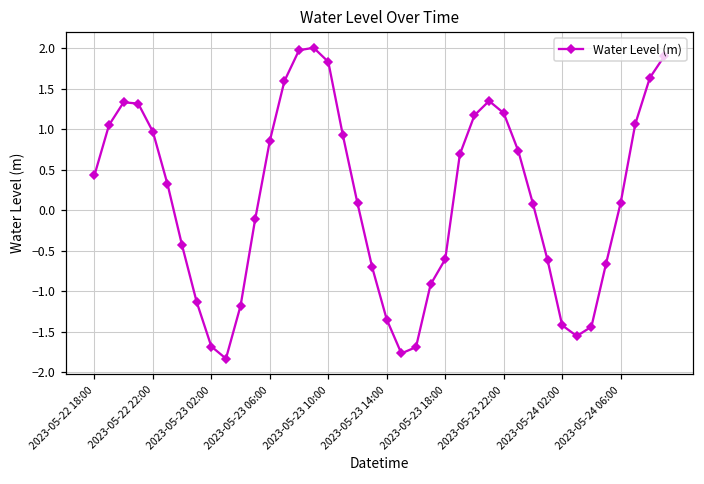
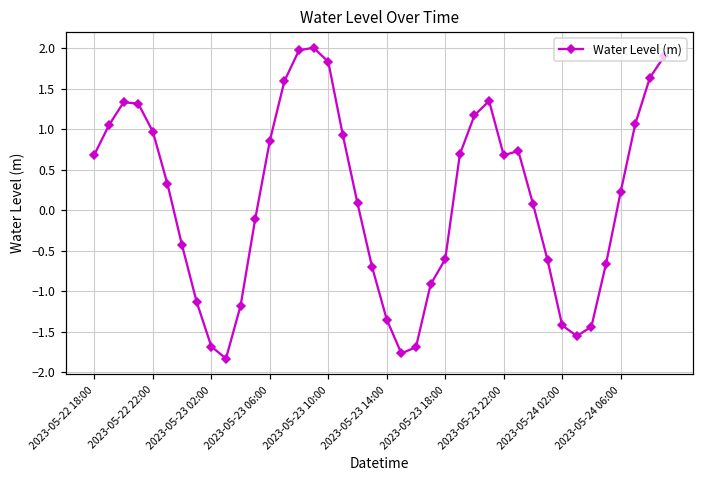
  {
-   "2023-05-22 18:00": 0.4,
+   "2023-05-22 18:00": 0.7,
    "2023-05-22 22:00": 1.0,
    "2023-05-23 02:00": -1.7,
    "2023-05-23 06:00": 0.9,
    "2023-05-23 10:00": 1.8,
    "2023-05-23 14:00": -1.4,
    "2023-05-23 18:00": -0.6,
-   "2023-05-23 22:00": 1.2,
+   "2023-05-23 22:00": 0.7,
    "2023-05-24 02:00": -1.4,
-   "2023-05-24 06:00": 0.1
+   "2023-05-24 06:00": 0.2
  }
